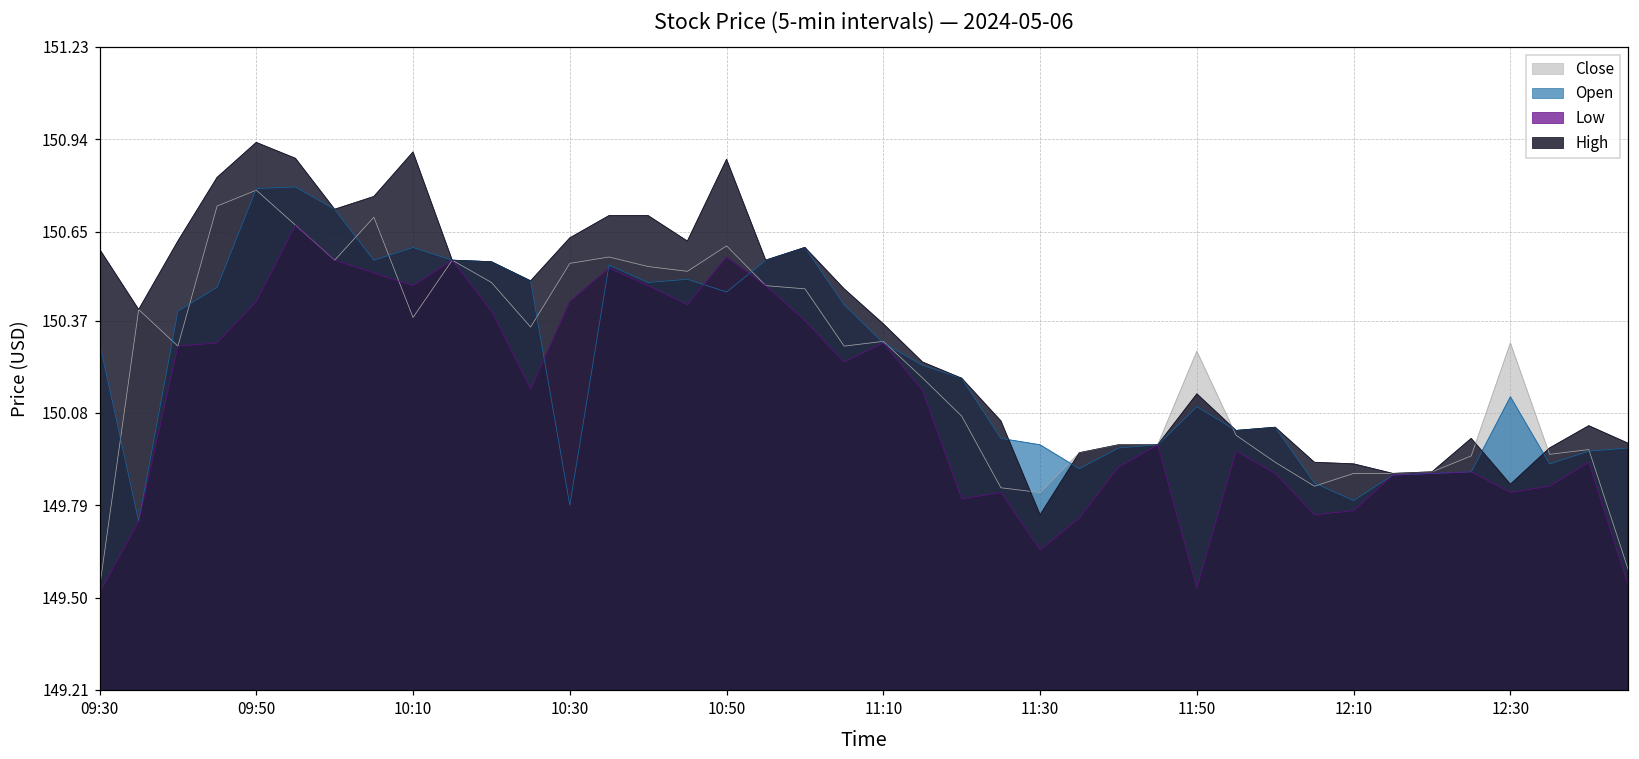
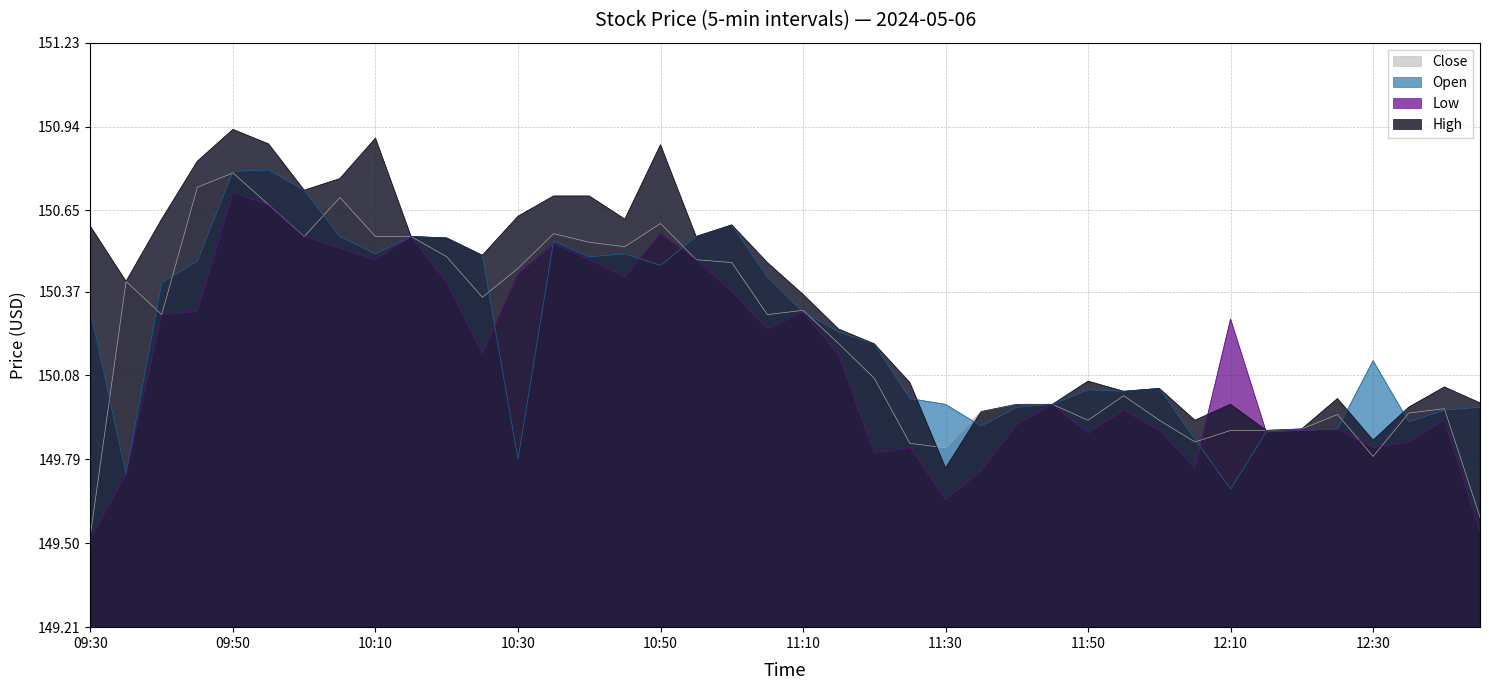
  {
    "Close": {
      "09:30": 149.53,
-     "10:10": 150.38,
-     "10:30": 150.55,
+     "10:10": 150.56,
+     "10:30": 150.45,
      "10:50": 150.61,
      "11:30": 149.83,
-     "11:50": 150.27,
+     "11:50": 149.93,
      "12:10": 149.89,
-     "12:30": 150.3
+     "12:30": 149.8
    },
    "Open": {
      "09:30": 150.30,
-     "10:10": 150.6,
+     "10:10": 150.5,
      "10:30": 149.79,
      "10:50": 150.46,
      "11:30": 149.98,
-     "11:50": 150.10,
-     "12:10": 149.81,
+     "11:50": 150.03,
+     "12:10": 149.69,
      "12:30": 150.13
    },
    "Low": {
      "09:30": 149.52,
-     "09:50": 150.43,
+     "09:50": 150.71,
      "10:10": 150.48,
      "10:30": 150.43,
      "10:50": 150.57,
      "11:30": 149.65,
-     "11:50": 149.53,
-     "12:10": 149.77,
+     "11:50": 149.88,
+     "12:10": 150.28,
      "12:30": 149.83
    },
    "High": {
      "09:30": 150.60,
      "09:50": 150.93,
      "10:10": 150.90,
      "10:30": 150.63,
      "10:50": 150.88,
      "11:10": 150.36,
      "11:30": 149.76,
-     "11:50": 150.14,
-     "12:10": 149.92,
+     "11:50": 150.06,
+     "12:10": 149.98,
      "12:30": 149.86
    }
  }
